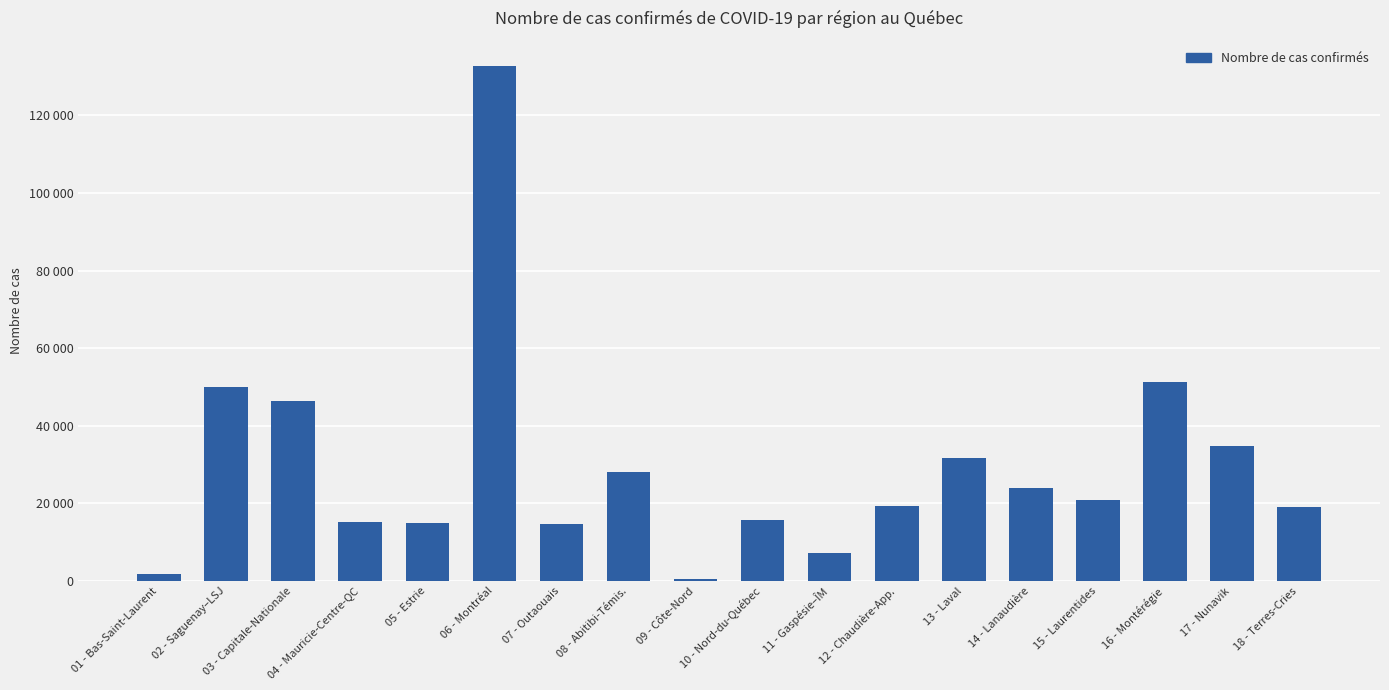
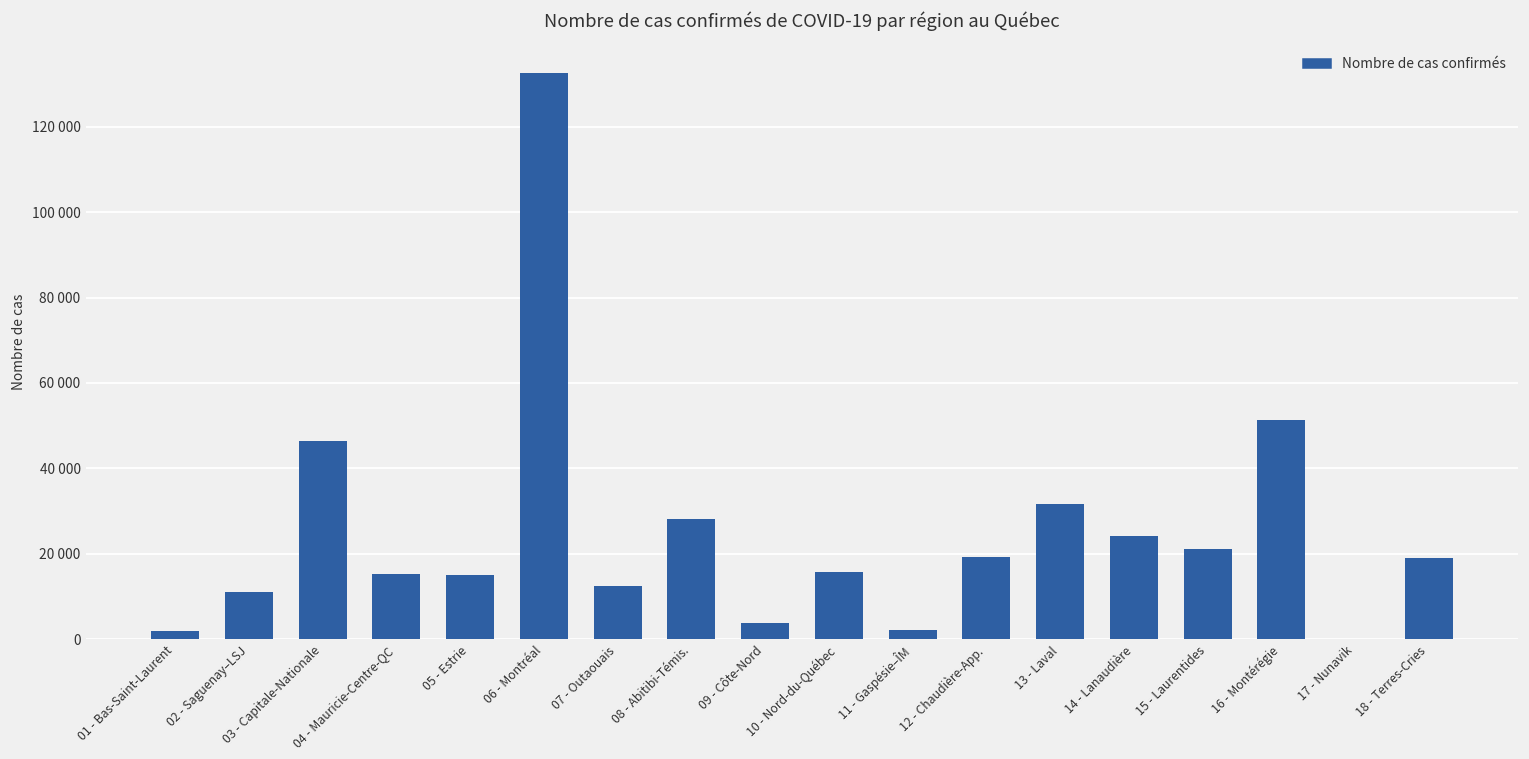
  {
    "01 - Bas-Saint-Laurent": 2000,
-   "02 - Saguenay–LSJ": 50000,
+   "02 - Saguenay–LSJ": 11000,
    "03 - Capitale-Nationale": 46000,
    "04 - Mauricie-Centre-QC": 15000,
    "05 - Estrie": 15000,
    "06 - Montréal": 133000,
-   "07 - Outaouais": 15000,
+   "07 - Outaouais": 12000,
    "08 - Abitibi-Témis.": 28000,
-   "09 - Côte-Nord": 1000,
+   "09 - Côte-Nord": 4000,
    "10 - Nord-du-Québec": 16000,
-   "11 - Gaspésie–ÎM": 7000,
+   "11 - Gaspésie–ÎM": 2000,
    "12 - Chaudière-App.": 19000,
    "13 - Laval": 32000,
    "14 - Lanaudière": 24000,
    "15 - Laurentides": 21000,
    "16 - Montérégie": 51000,
-   "17 - Nunavik": 35000,
+   "17 - Nunavik": 0,
    "18 - Terres-Cries": 19000
  }
